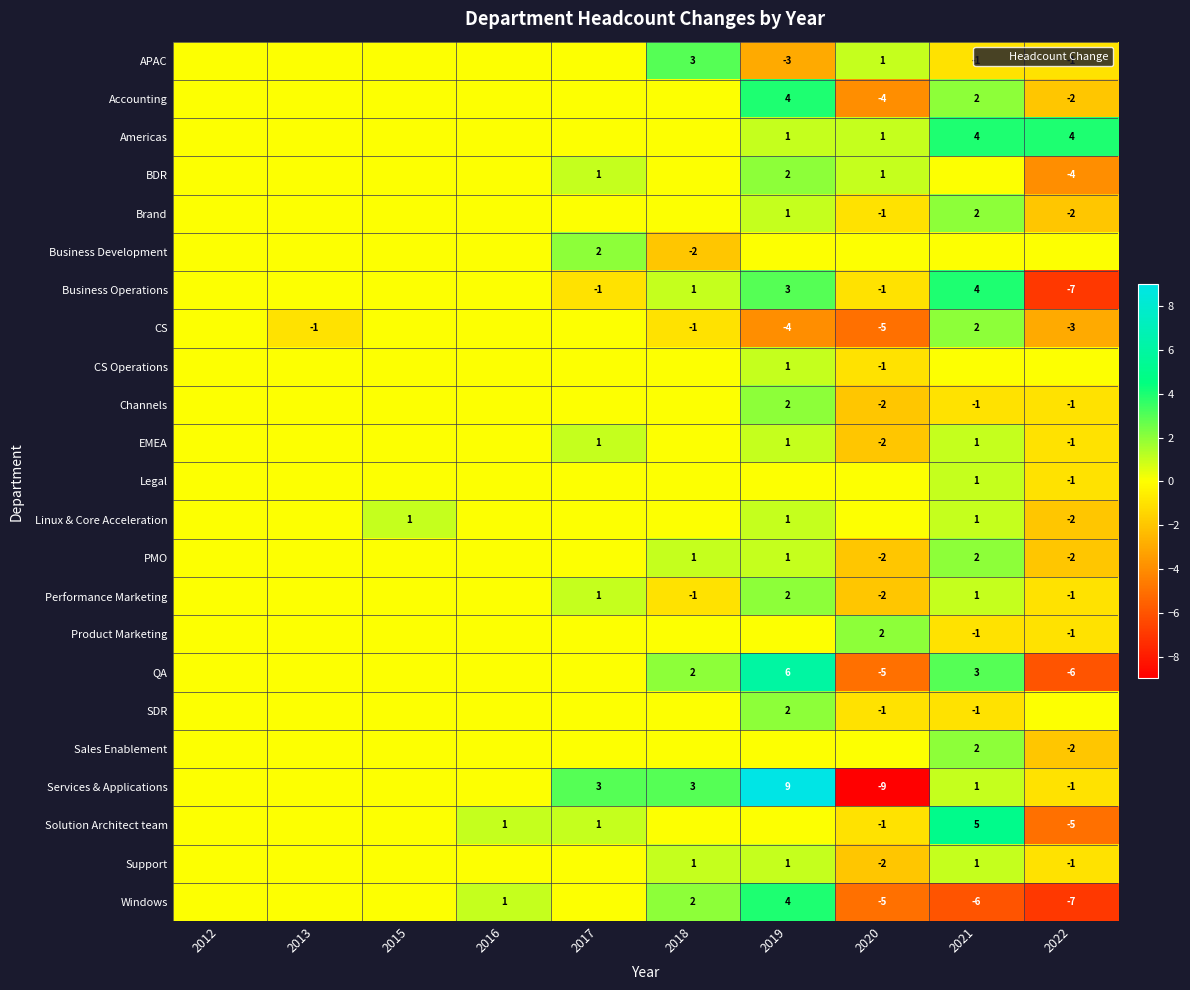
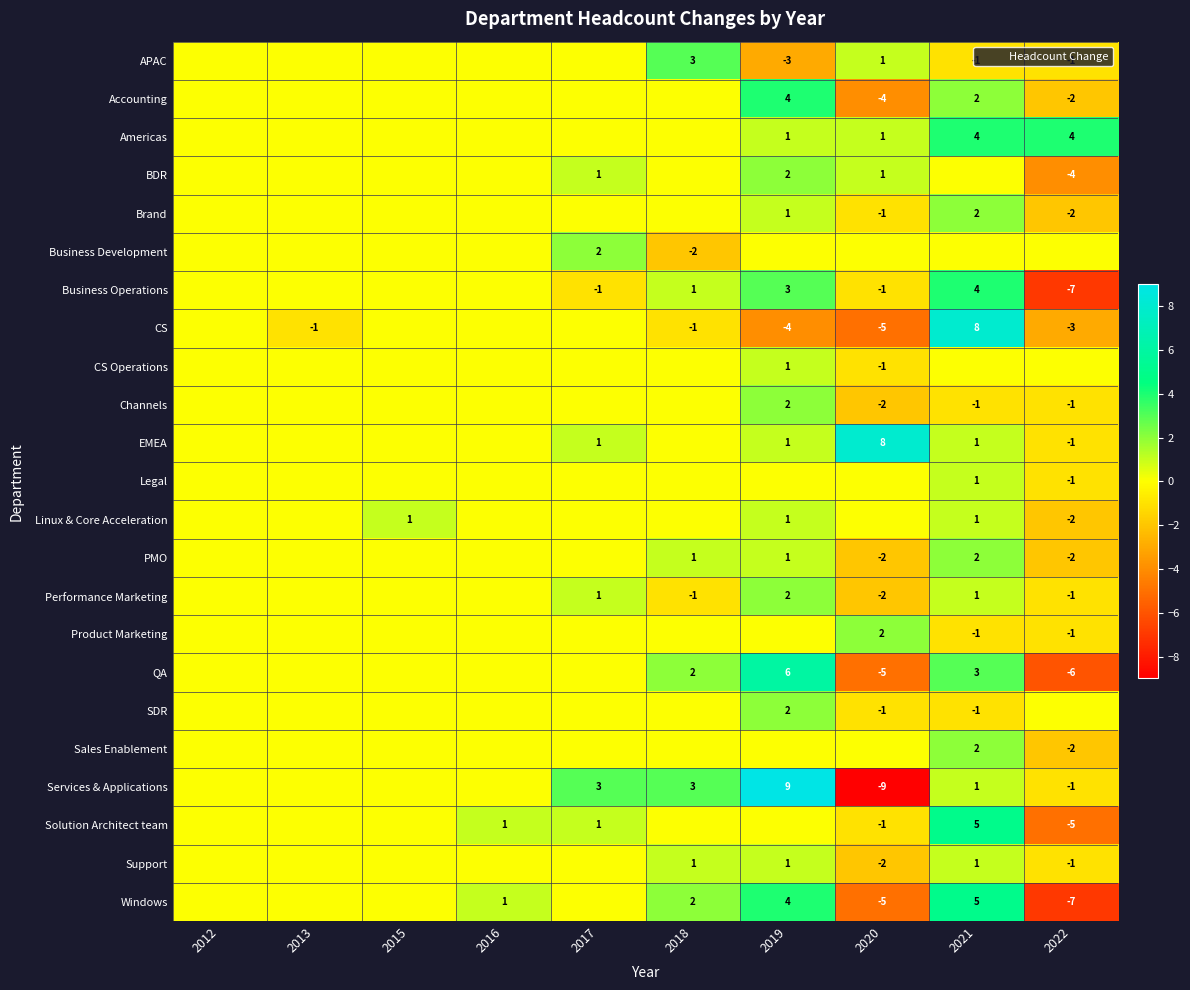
  {
    "APAC": {
      "2018": 3,
      "2019": -3,
      "2020": 1
    },
    "Accounting": {
      "2019": 4,
      "2020": -4,
      "2021": 2,
      "2022": -2
    },
    "Americas": {
      "2019": 1,
      "2020": 1,
      "2021": 4,
      "2022": 4
    },
    "BDR": {
      "2017": 1,
      "2019": 2,
      "2020": 1,
      "2022": -4
    },
    "Brand": {
      "2019": 1,
      "2020": -1,
      "2021": 2,
      "2022": -2
    },
    "Business Development": {
      "2017": 2,
      "2018": -2
    },
    "Business Operations": {
      "2017": -1,
      "2018": 1,
      "2019": 3,
      "2020": -1,
      "2021": 4,
      "2022": -7
    },
    "CS": {
      "2013": -1,
      "2018": -1,
      "2019": -4,
      "2020": -5,
-     "2021": 2,
+     "2021": 8,
      "2022": -3
    },
    "CS Operations": {
      "2019": 1,
      "2020": -1
    },
    "Channels": {
      "2019": 2,
      "2020": -2,
      "2021": -1,
      "2022": -1
    },
    "EMEA": {
      "2017": 1,
      "2019": 1,
-     "2020": -2,
+     "2020": 8,
      "2021": 1,
      "2022": -1
    },
    "Legal": {
      "2021": 1,
      "2022": -1
    },
    "Linux & Core Acceleration": {
      "2015": 1,
      "2019": 1,
      "2021": 1,
      "2022": -2
    },
    "PMO": {
      "2018": 1,
      "2019": 1,
      "2020": -2,
      "2021": 2,
      "2022": -2
    },
    "Performance Marketing": {
      "2017": 1,
      "2018": -1,
      "2019": 2,
      "2020": -2,
      "2021": 1,
      "2022": -1
    },
    "Product Marketing": {
      "2020": 2,
      "2021": -1,
      "2022": -1
    },
    "QA": {
      "2018": 2,
      "2019": 6,
      "2020": -5,
      "2021": 3,
      "2022": -6
    },
    "SDR": {
      "2019": 2,
      "2020": -1,
      "2021": -1
    },
    "Sales Enablement": {
      "2021": 2,
      "2022": -2
    },
    "Services & Applications": {
      "2017": 3,
      "2018": 3,
      "2019": 9,
      "2020": -9,
      "2021": 1,
      "2022": -1
    },
    "Solution Architect team": {
      "2016": 1,
      "2017": 1,
      "2020": -1,
      "2021": 5,
      "2022": -5
    },
    "Support": {
      "2018": 1,
      "2019": 1,
      "2020": -2,
      "2021": 1,
      "2022": -1
    },
    "Windows": {
      "2016": 1,
      "2018": 2,
      "2019": 4,
      "2020": -5,
-     "2021": -6,
+     "2021": 5,
      "2022": -7
    }
  }
